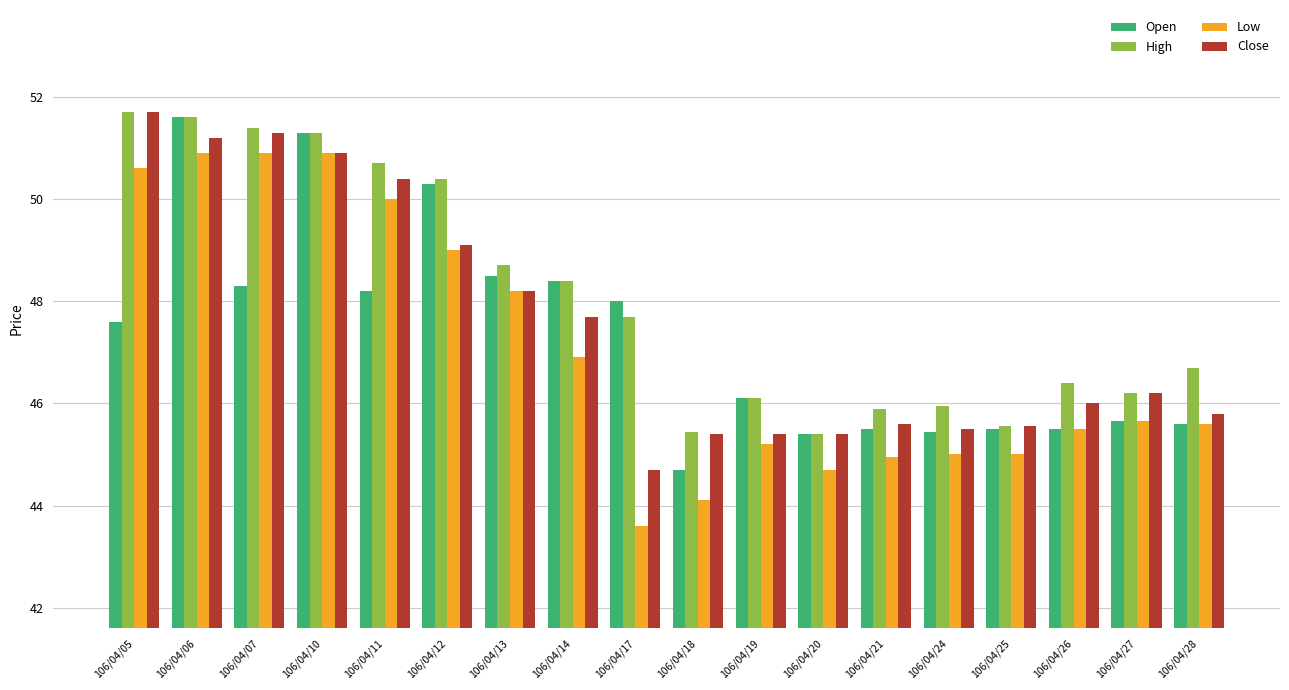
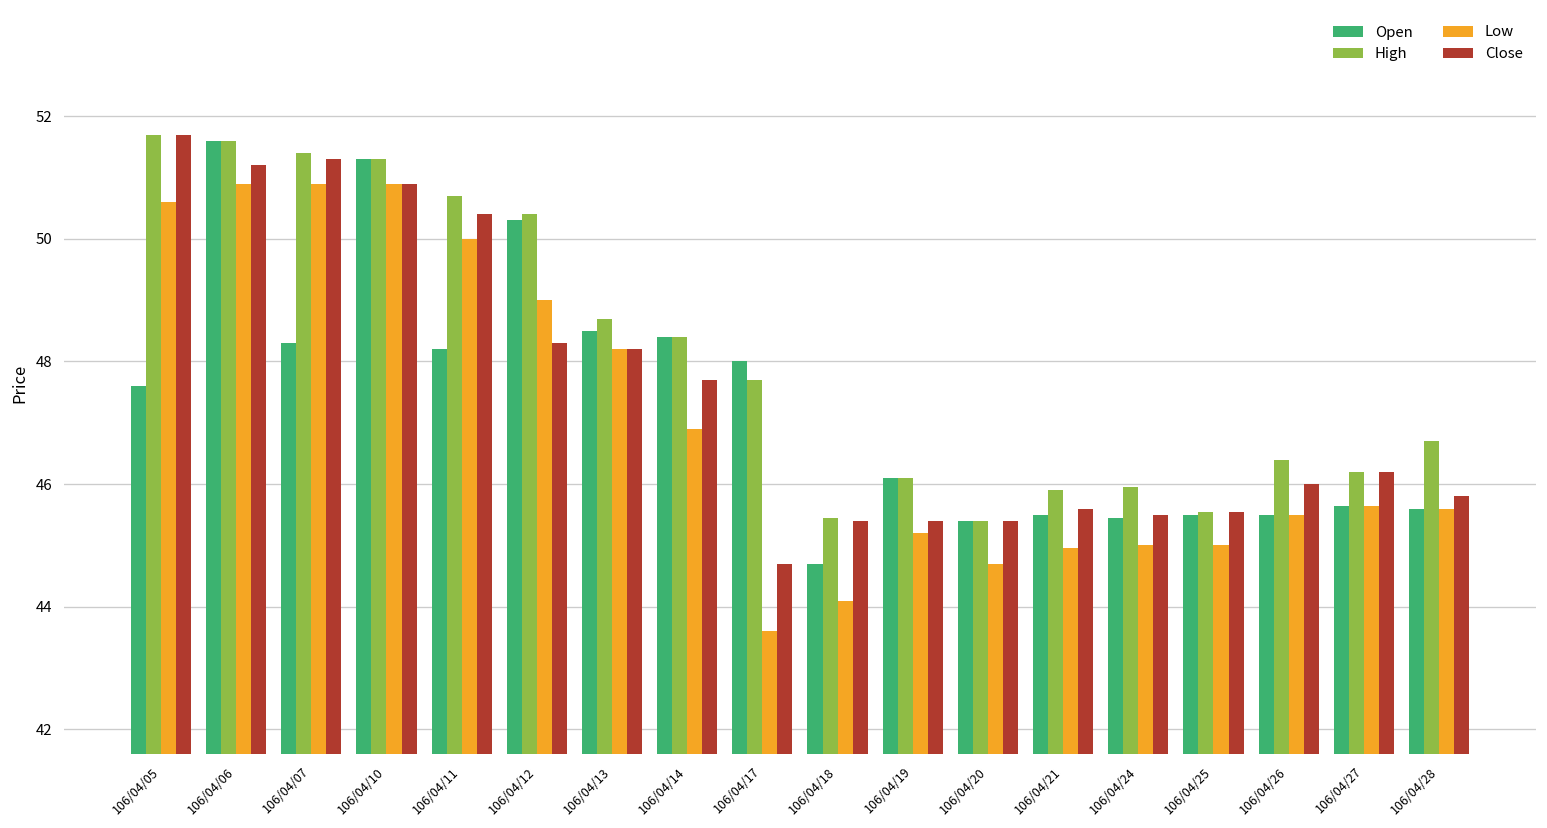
  {
    "Open": {
      "106/04/05": 47.6,
      "106/04/06": 51.6,
      "106/04/07": 48.3,
      "106/04/10": 51.3,
      "106/04/11": 48.2,
      "106/04/12": 50.3,
      "106/04/13": 48.5,
      "106/04/14": 48.4,
      "106/04/17": 48.0,
      "106/04/18": 44.7,
      "106/04/19": 46.1,
      "106/04/20": 45.4,
      "106/04/21": 45.5,
      "106/04/24": 45.5,
      "106/04/25": 45.5,
      "106/04/26": 45.5,
      "106/04/27": 45.7,
      "106/04/28": 45.6
    },
    "High": {
      "106/04/05": 51.7,
      "106/04/06": 51.6,
      "106/04/07": 51.4,
      "106/04/10": 51.3,
      "106/04/11": 50.7,
      "106/04/12": 50.4,
      "106/04/13": 48.7,
      "106/04/14": 48.4,
      "106/04/17": 47.7,
      "106/04/18": 45.5,
      "106/04/19": 46.1,
      "106/04/20": 45.4,
      "106/04/21": 45.9,
      "106/04/24": 46.0,
      "106/04/25": 45.6,
      "106/04/26": 46.4,
      "106/04/27": 46.2,
      "106/04/28": 46.7
    },
    "Low": {
      "106/04/05": 50.6,
      "106/04/06": 50.9,
      "106/04/07": 50.9,
      "106/04/10": 50.9,
      "106/04/11": 50.0,
      "106/04/12": 49.0,
      "106/04/13": 48.2,
      "106/04/14": 46.9,
      "106/04/17": 43.6,
      "106/04/18": 44.1,
      "106/04/19": 45.2,
      "106/04/20": 44.7,
      "106/04/21": 45.0,
      "106/04/24": 45.0,
      "106/04/25": 45.0,
      "106/04/26": 45.5,
      "106/04/27": 45.7,
      "106/04/28": 45.6
    },
    "Close": {
      "106/04/05": 51.7,
      "106/04/06": 51.2,
      "106/04/07": 51.3,
      "106/04/10": 50.9,
      "106/04/11": 50.4,
-     "106/04/12": 49.1,
+     "106/04/12": 48.3,
      "106/04/13": 48.2,
      "106/04/14": 47.7,
      "106/04/17": 44.7,
      "106/04/18": 45.4,
      "106/04/19": 45.4,
      "106/04/20": 45.4,
      "106/04/21": 45.6,
      "106/04/24": 45.5,
      "106/04/25": 45.6,
      "106/04/26": 46.0,
      "106/04/27": 46.2,
      "106/04/28": 45.8
    }
  }
